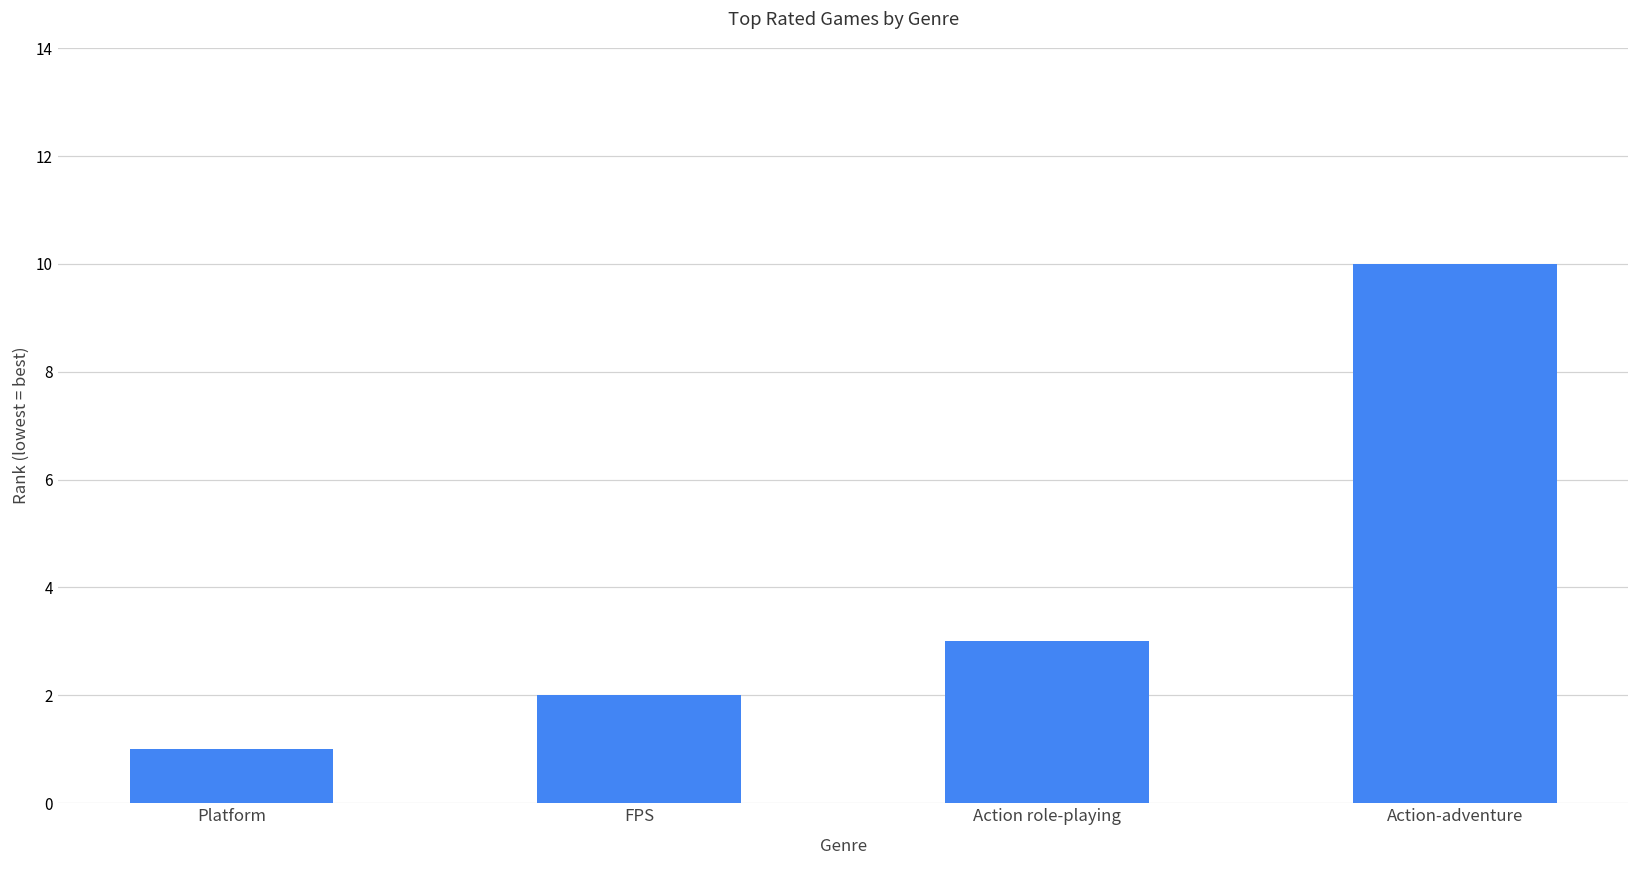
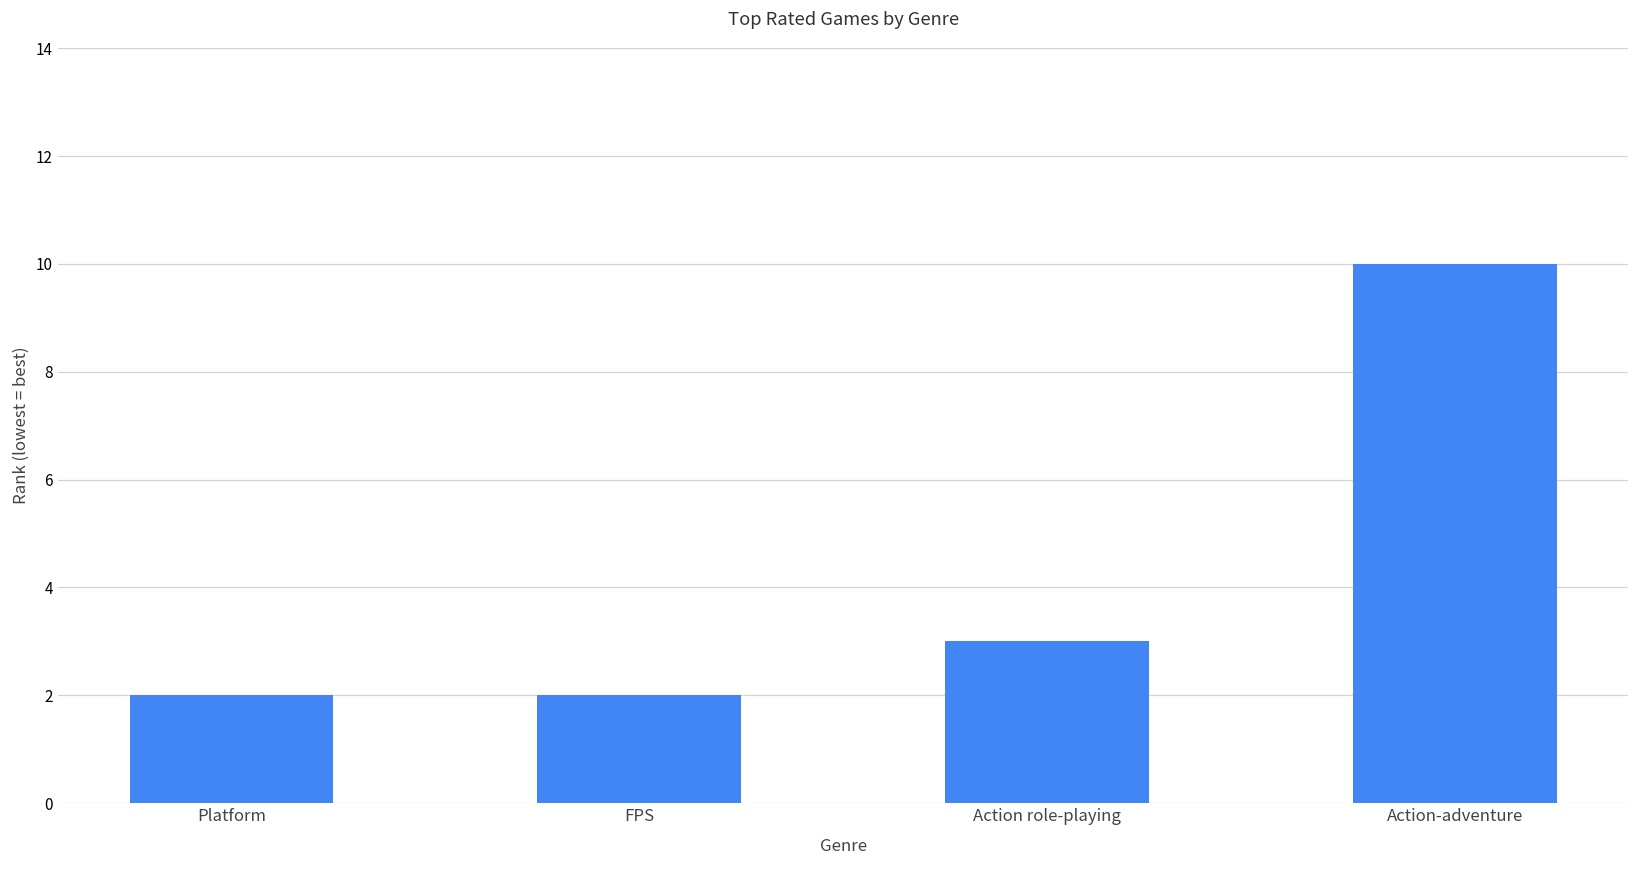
  {
-   "Platform": 1,
+   "Platform": 2,
    "FPS": 2,
    "Action role-playing": 3,
    "Action-adventure": 10
  }
